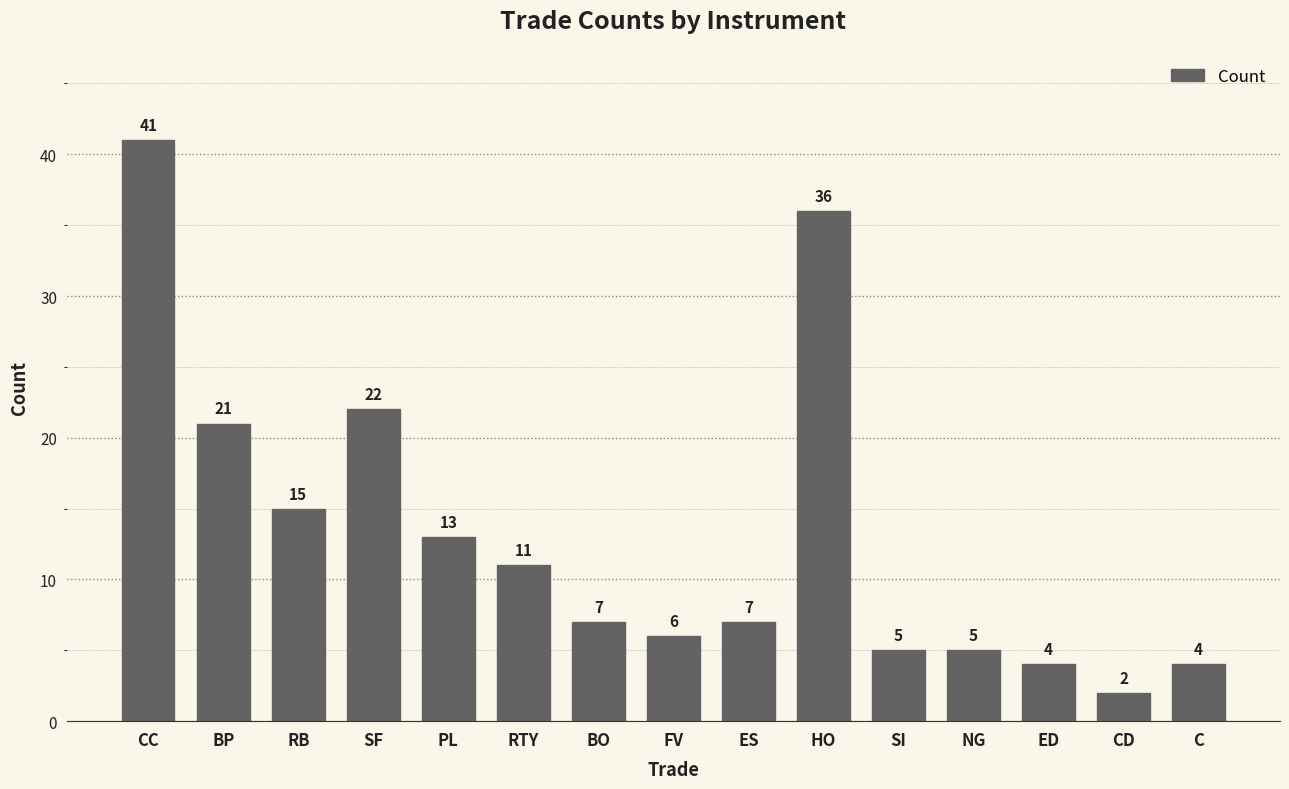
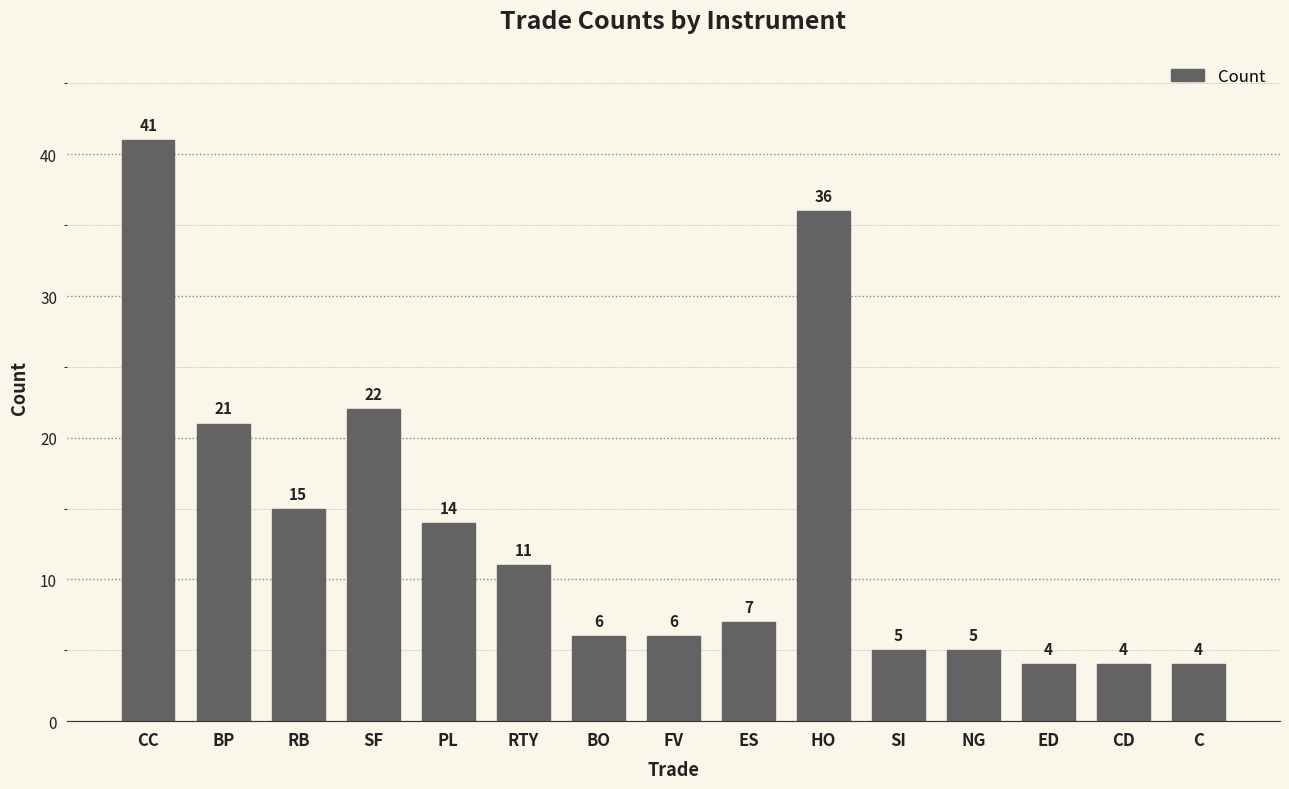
  {
    "CC": 41,
    "BP": 21,
    "RB": 15,
    "SF": 22,
-   "PL": 13,
+   "PL": 14,
    "RTY": 11,
-   "BO": 7,
+   "BO": 6,
    "FV": 6,
    "ES": 7,
    "HO": 36,
    "SI": 5,
    "NG": 5,
    "ED": 4,
-   "CD": 2,
+   "CD": 4,
    "C": 4
  }
